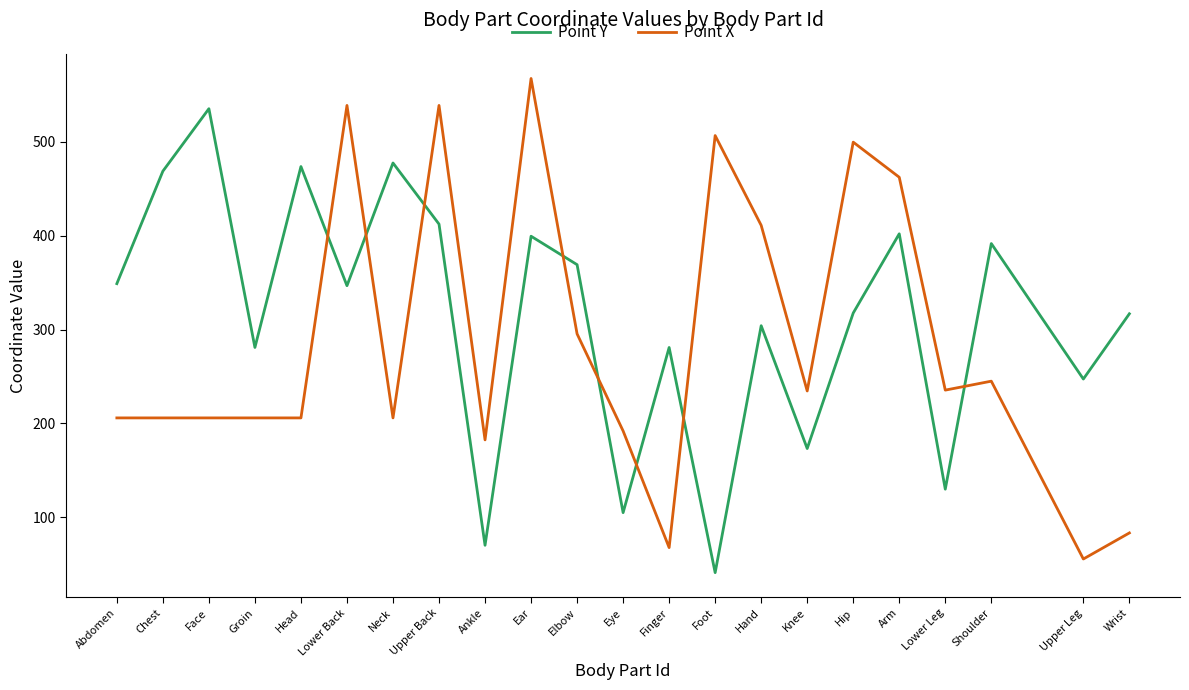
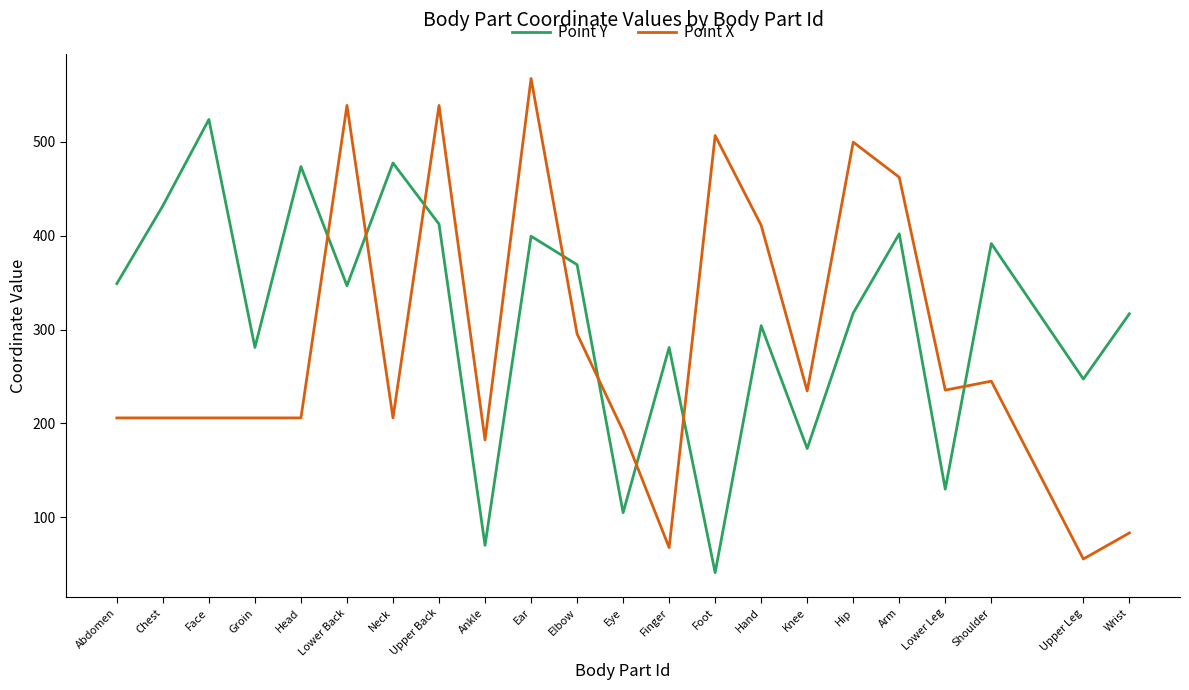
  {
    "Point Y": {
      "Abdomen": 350,
-     "Chest": 470,
-     "Face": 540,
+     "Chest": 430,
+     "Face": 520,
      "Groin": 280,
      "Head": 470,
      "Lower Back": 350,
      "Neck": 480,
      "Upper Back": 410,
      "Ankle": 70,
      "Ear": 400,
      "Elbow": 370,
      "Eye": 110,
      "Finger": 280,
      "Foot": 40,
      "Hand": 300,
      "Knee": 170,
      "Hip": 320,
      "Arm": 400,
      "Lower Leg": 130,
      "Shoulder": 390,
      "Upper Leg": 250,
      "Wrist": 320
    },
    "Point X": {
      "Abdomen": 210,
      "Chest": 210,
      "Face": 210,
      "Groin": 210,
      "Head": 210,
      "Lower Back": 540,
      "Neck": 210,
      "Upper Back": 540,
      "Ankle": 180,
      "Ear": 570,
      "Elbow": 300,
      "Eye": 190,
      "Finger": 70,
      "Foot": 510,
      "Hand": 410,
      "Knee": 230,
      "Hip": 500,
      "Arm": 460,
      "Lower Leg": 240,
      "Shoulder": 250,
      "Upper Leg": 60,
      "Wrist": 80
    }
  }
